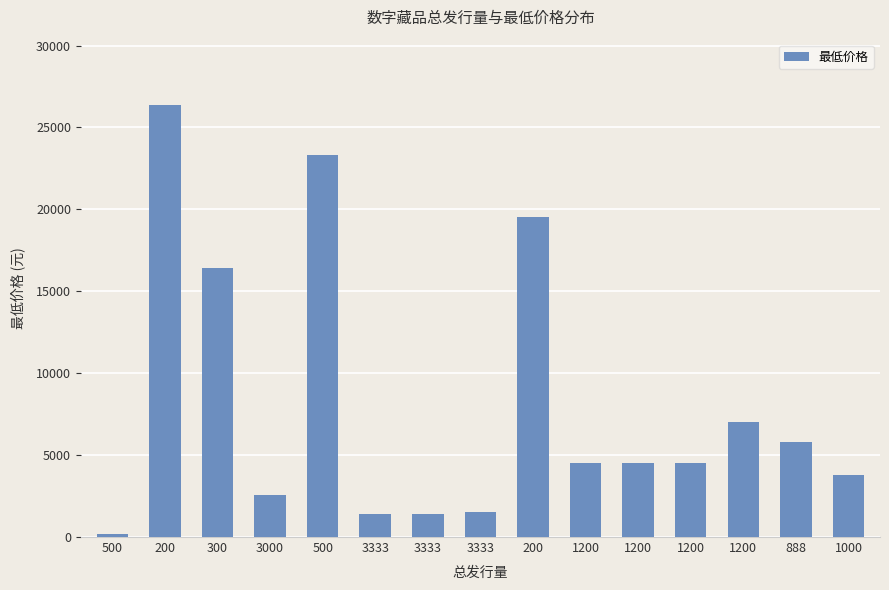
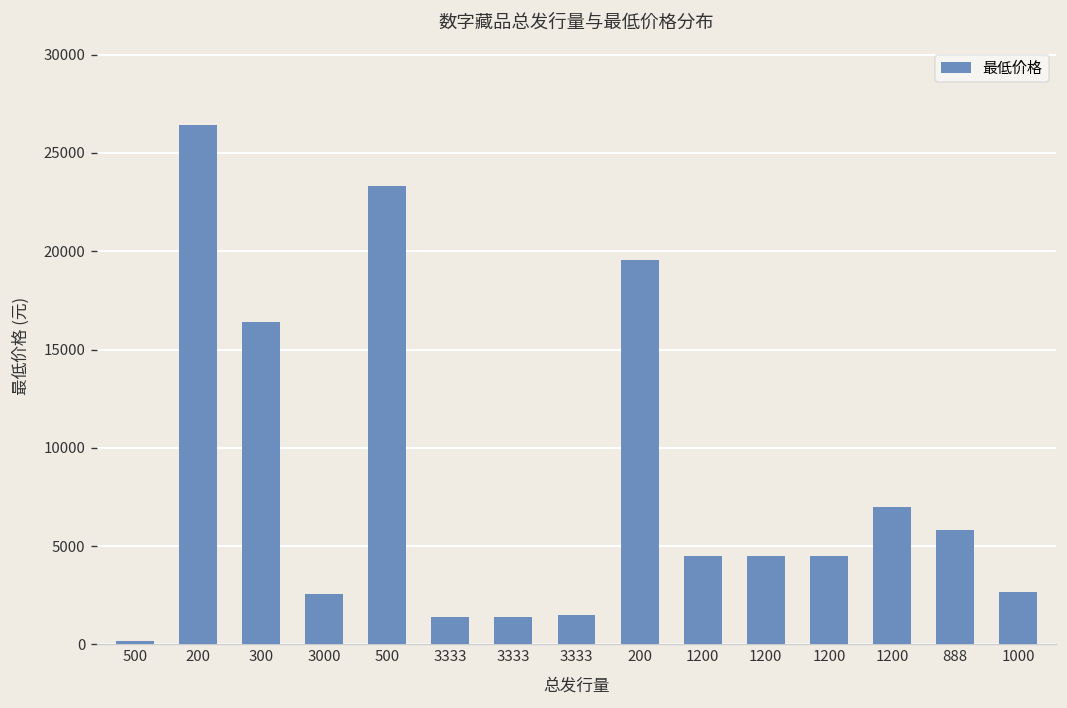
  {
    "300": 16400,
    "3000": 2600,
    "888": 5800,
-   "1000": 3800
+   "1000": 2700
  }
